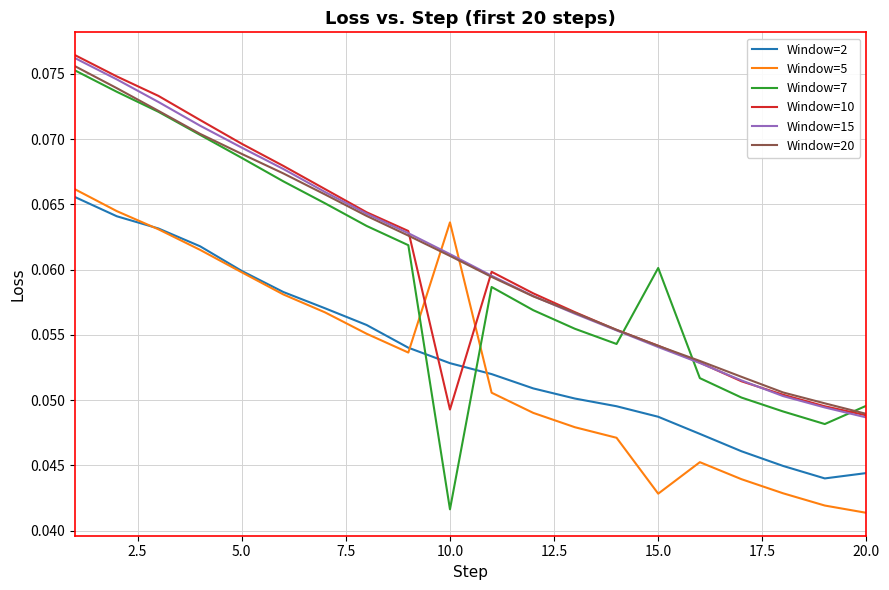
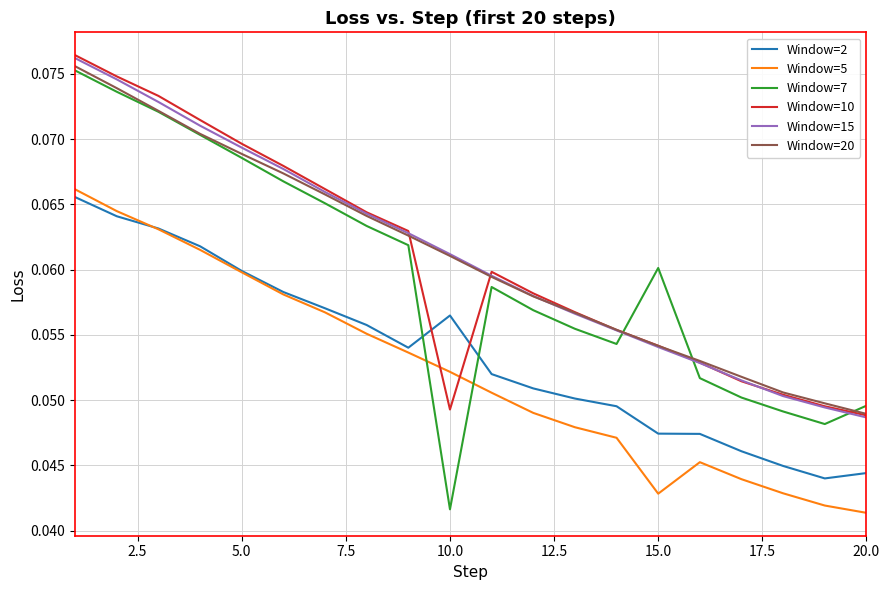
  {
    "Window=2": {
-     "10.0": 0.0528,
-     "15.0": 0.0487,
+     "10.0": 0.0565,
+     "15.0": 0.0474,
      "20.0": 0.0444
    },
    "Window=5": {
-     "10.0": 0.0636,
+     "10.0": 0.0522,
      "15.0": 0.0428,
      "20.0": 0.0414
    },
    "Window=7": {
      "5.0": 0.0686,
      "10.0": 0.0416,
      "15.0": 0.0601,
      "20.0": 0.0496
    },
    "Window=10": {
      "5.0": 0.0696,
      "10.0": 0.0493
    },
    "Window=15": {
      "5.0": 0.0693
    },
    "Window=20": {
      "5.0": 0.0689
    }
  }
